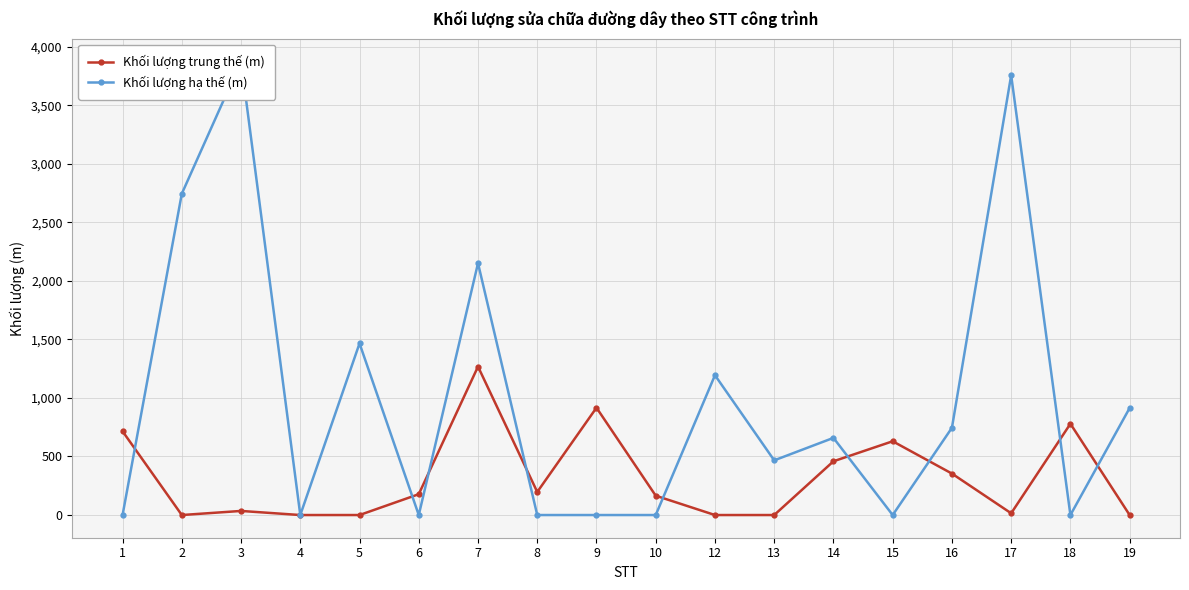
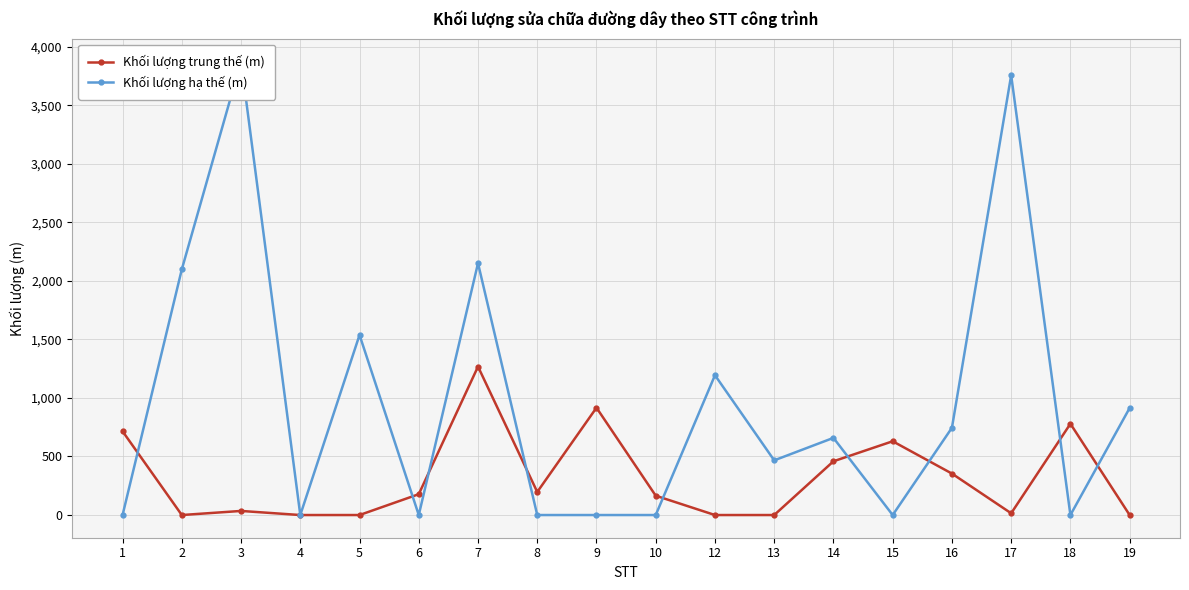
  {
    "Khối lượng trung thế (m)": {
      "1": "720",
      "2": "0",
      "3": "40",
      "5": "0",
      "6": "180",
      "7": "1,270",
      "8": "200",
      "9": "920",
      "10": "170",
      "12": "0",
      "13": "0",
      "14": "460",
      "15": "630",
      "16": "350",
      "17": "20",
      "18": "780",
      "19": "0"
    },
    "Khối lượng hạ thế (m)": {
      "1": "0",
-     "2": "2,740",
-     "5": "1,470",
+     "2": "2,100",
+     "5": "1,540",
      "6": "0",
      "7": "2,150",
      "8": "0",
      "9": "0",
      "10": "0",
      "12": "1,190",
      "13": "470",
      "14": "660",
      "15": "0",
      "16": "750",
      "17": "3,760",
      "18": "0",
      "19": "910"
    }
  }
